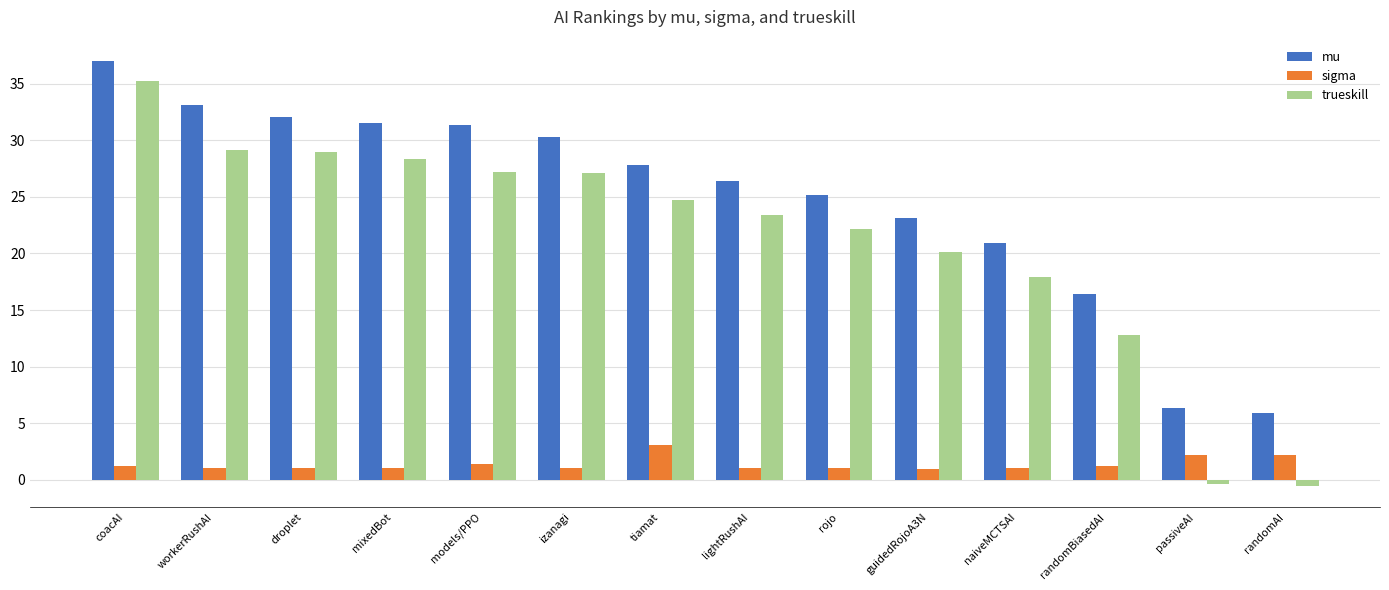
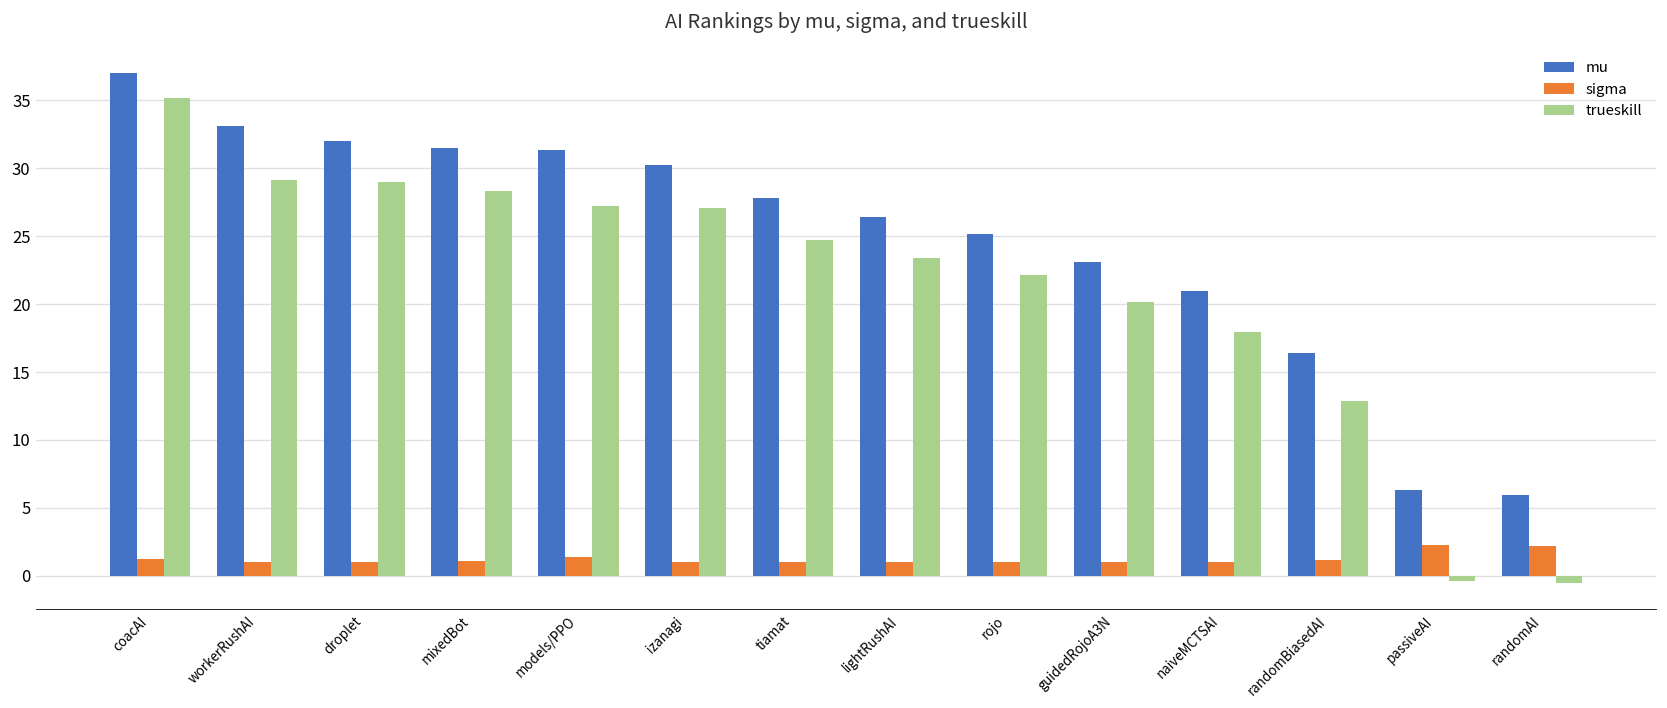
  {
    "mu": {
      "coacAI": 37.0,
      "workerRushAI": 33.1,
      "droplet": 32.0,
      "mixedBot": 31.5,
      "models/PPO": 31.3,
      "izanagi": 30.3,
      "tiamat": 27.8,
      "lightRushAI": 26.4,
      "rojo": 25.2,
      "guidedRojoA3N": 23.1,
      "naiveMCTSAI": 20.9,
      "randomBiasedAI": 16.4,
      "passiveAI": 6.3,
      "randomAI": 5.9
    },
    "sigma": {
      "coacAI": 1.2,
      "workerRushAI": 1.0,
      "droplet": 1.0,
      "mixedBot": 1.1,
      "models/PPO": 1.4,
      "izanagi": 1.0,
-     "tiamat": 3.1,
+     "tiamat": 1.0,
      "lightRushAI": 1.0,
      "rojo": 1.0,
      "guidedRojoA3N": 1.0,
      "naiveMCTSAI": 1.0,
      "randomBiasedAI": 1.2,
      "passiveAI": 2.2,
      "randomAI": 2.2
    },
    "trueskill": {
      "coacAI": 35.2,
      "workerRushAI": 29.1,
      "droplet": 29.0,
      "mixedBot": 28.3,
      "models/PPO": 27.2,
      "izanagi": 27.1,
      "tiamat": 24.7,
      "lightRushAI": 23.4,
      "rojo": 22.2,
      "guidedRojoA3N": 20.2,
      "naiveMCTSAI": 17.9,
      "randomBiasedAI": 12.8,
      "passiveAI": -0.4,
      "randomAI": -0.5
    }
  }
